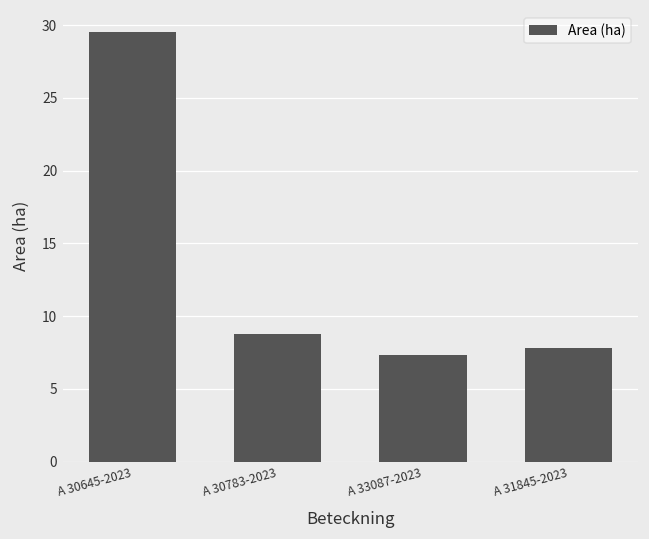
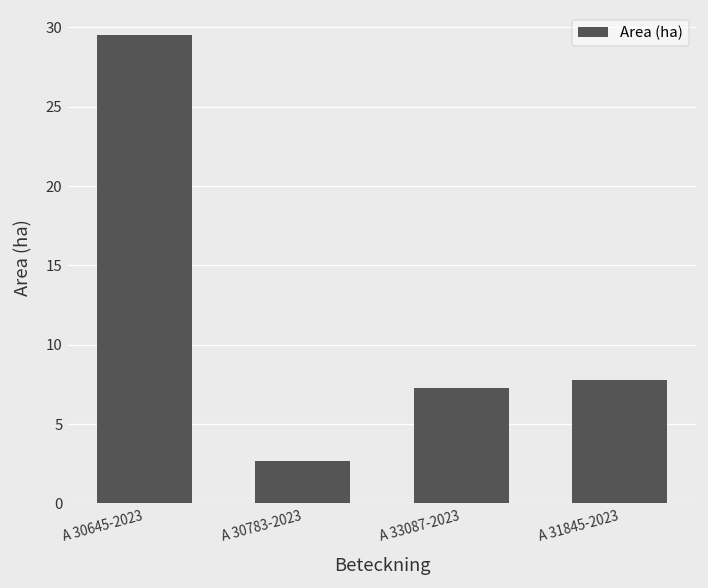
  {
    "A 30645-2023": 29.5,
-   "A 30783-2023": 8.8,
+   "A 30783-2023": 2.7,
    "A 33087-2023": 7.3,
    "A 31845-2023": 7.8
  }
